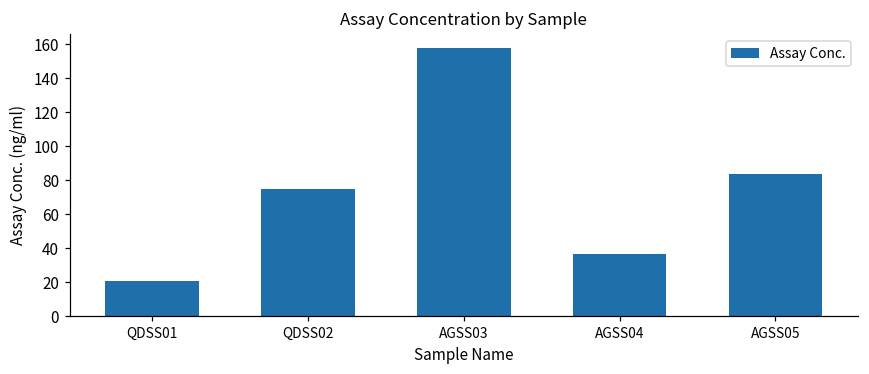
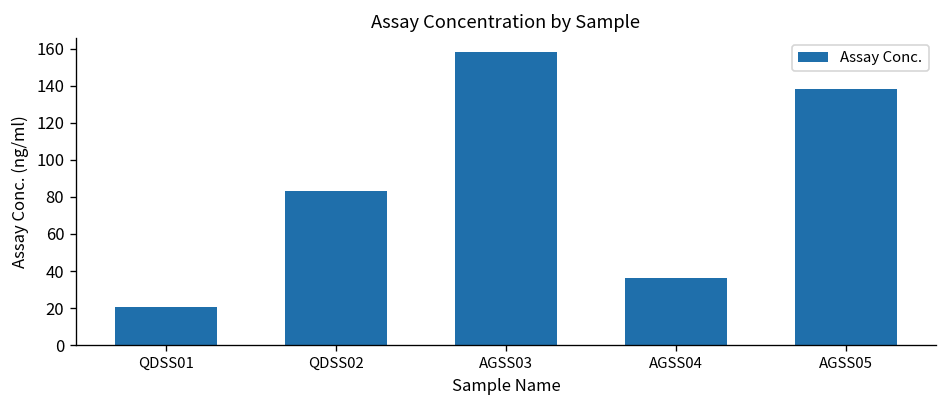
  {
    "QDSS01": 21,
-   "QDSS02": 75,
+   "QDSS02": 83,
    "AGSS03": 158,
    "AGSS04": 37,
-   "AGSS05": 84
+   "AGSS05": 138
  }
